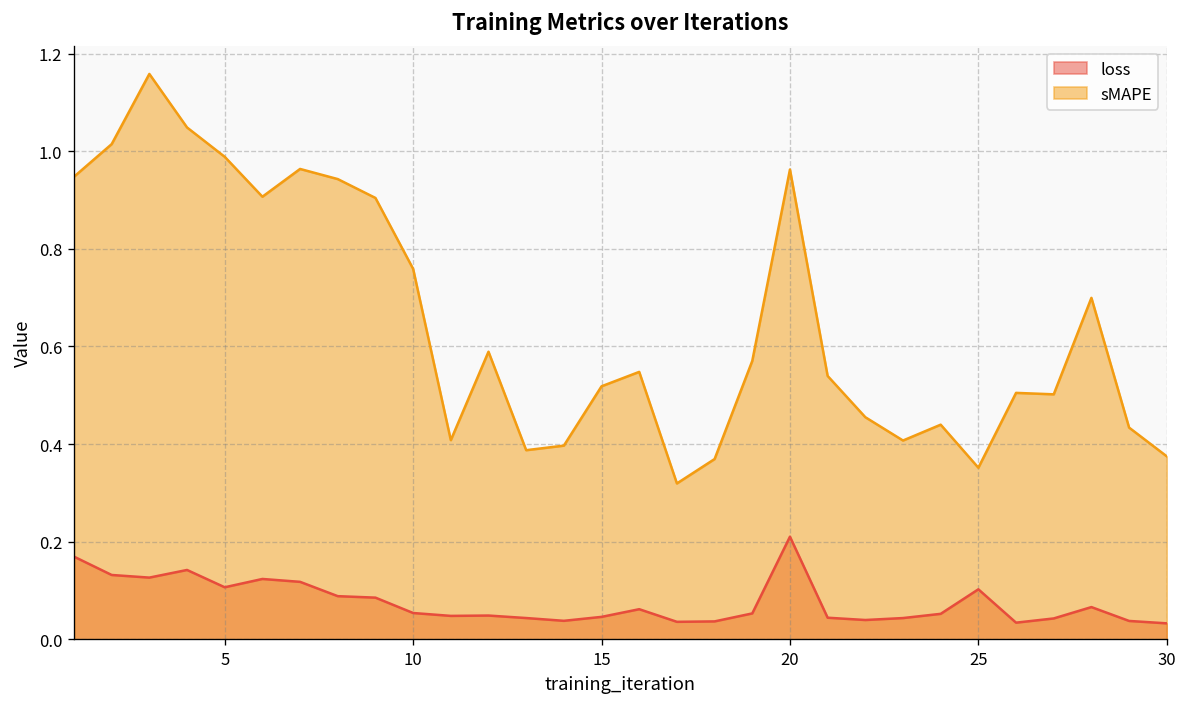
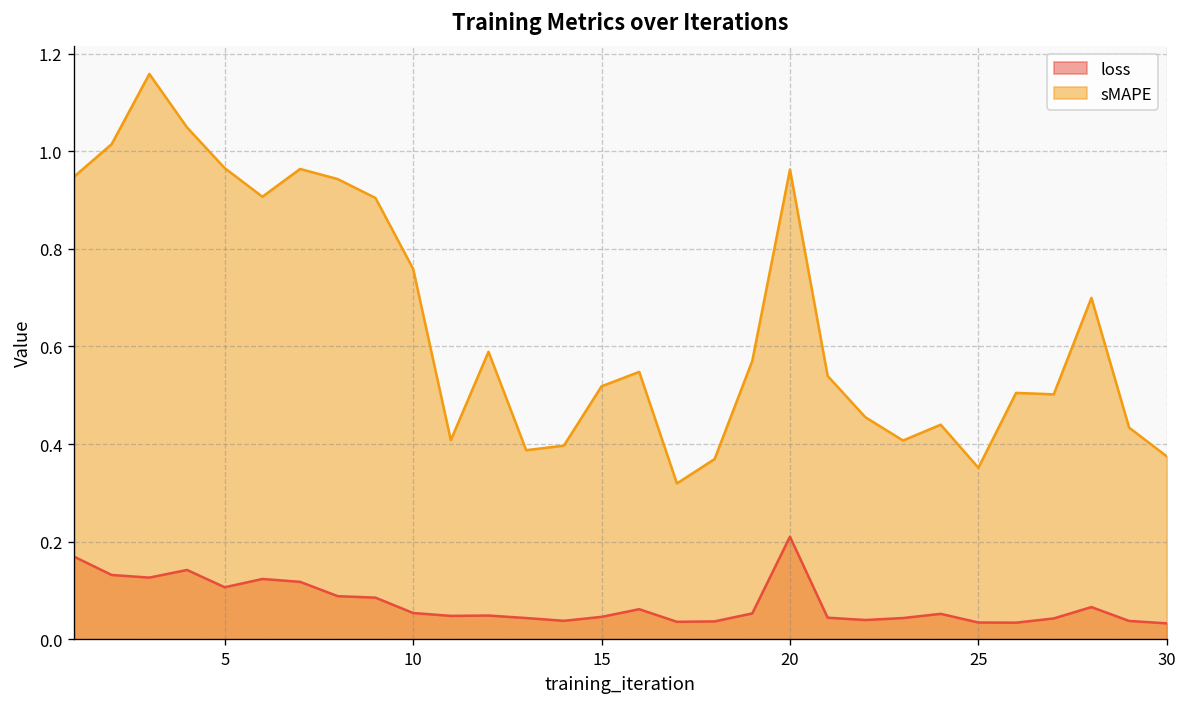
  {
    "loss": {
      "5": 0.11,
      "10": 0.05,
      "15": 0.05,
      "20": 0.21,
-     "25": 0.10,
+     "25": 0.03,
      "30": 0.03
    },
    "sMAPE": {
-     "5": 0.99,
+     "5": 0.97,
      "10": 0.76,
      "15": 0.52,
      "20": 0.96,
      "25": 0.35,
      "30": 0.38
    }
  }
